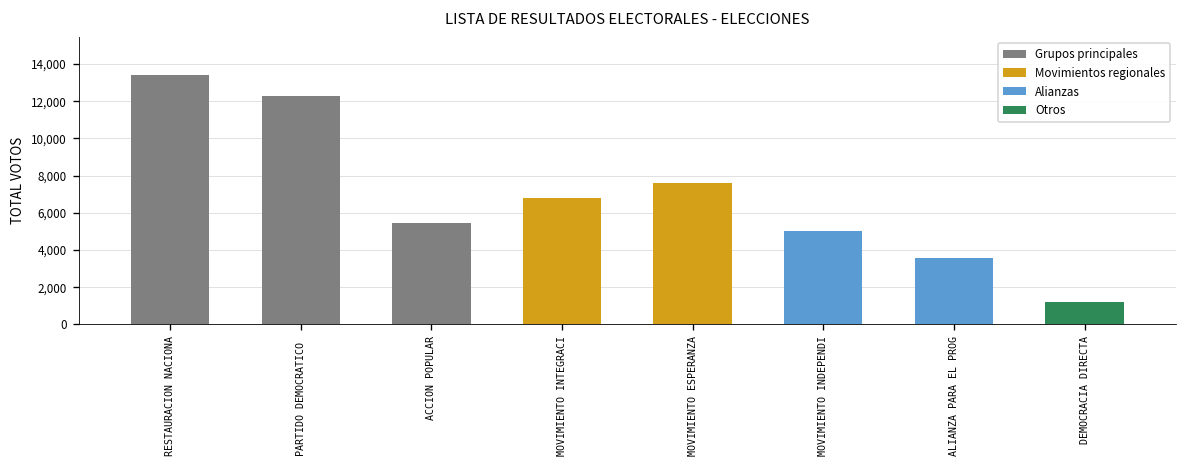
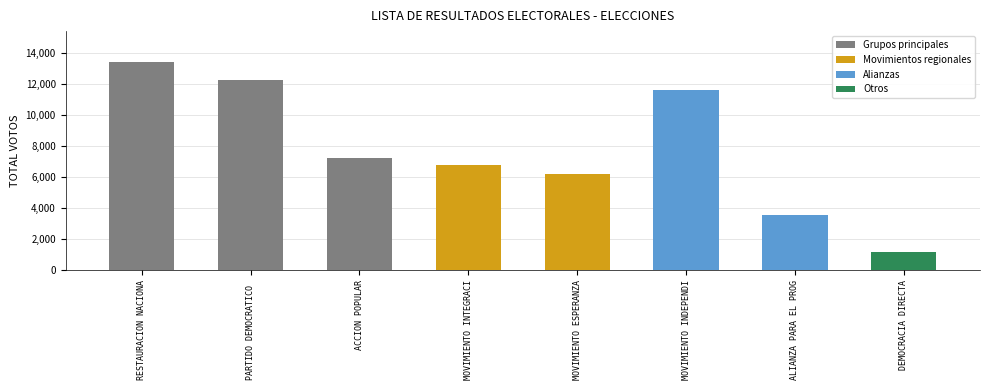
  {
    "RESTAURACION NACIONA": "13,400",
    "PARTIDO DEMOCRATICO": "12,300",
-   "ACCION POPULAR": "5,500",
+   "ACCION POPULAR": "7,300",
    "MOVIMIENTO INTEGRACI": "6,800",
-   "MOVIMIENTO ESPERANZA": "7,600",
-   "MOVIMIENTO INDEPENDI": "5,000",
+   "MOVIMIENTO ESPERANZA": "6,200",
+   "MOVIMIENTO INDEPENDI": "11,600",
    "ALIANZA PARA EL PROG": "3,600",
    "DEMOCRACIA DIRECTA": "1,200"
  }
